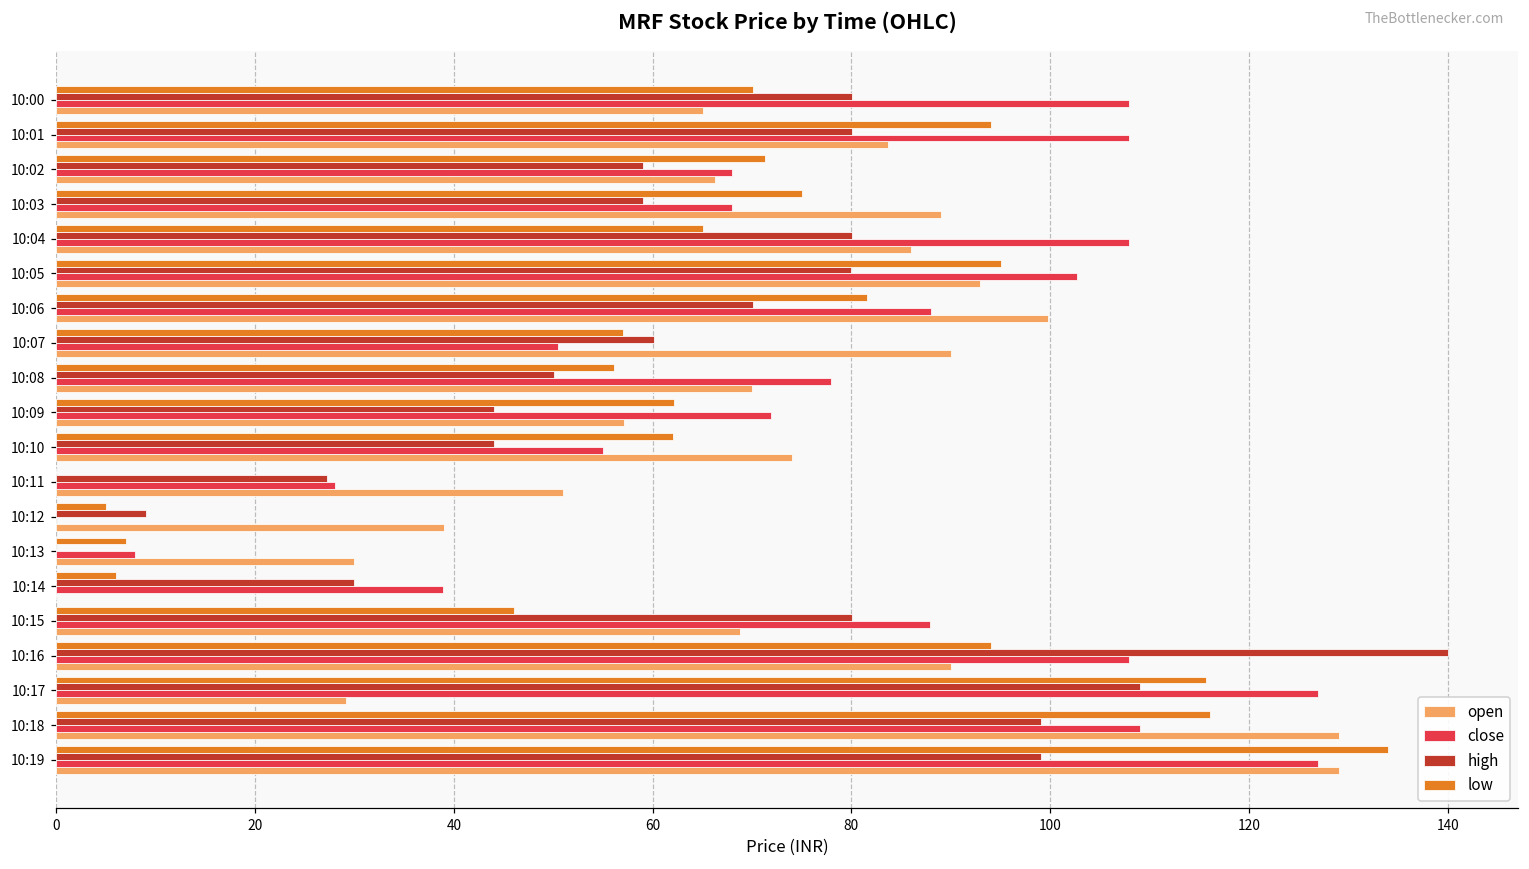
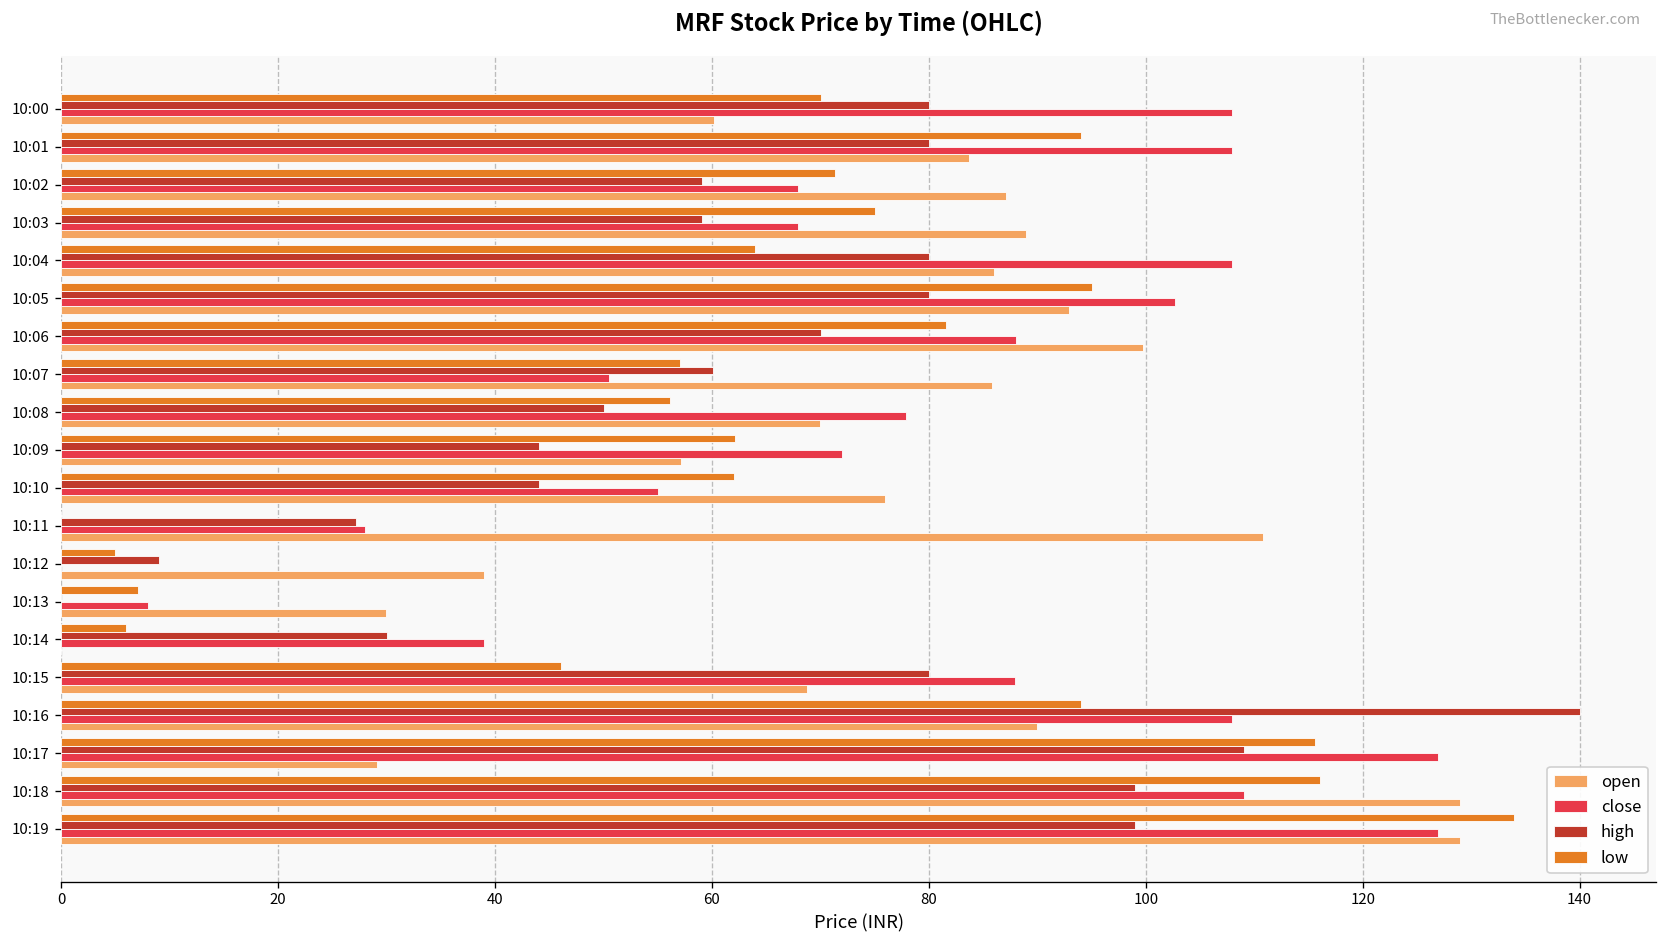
  {
    "open": {
-     "10:00": 65,
+     "10:00": 60,
      "10:01": 84,
-     "10:02": 66,
+     "10:02": 87,
      "10:03": 89,
      "10:04": 86,
      "10:05": 93,
      "10:06": 100,
-     "10:07": 90,
+     "10:07": 86,
      "10:08": 70,
      "10:09": 57,
-     "10:10": 74,
-     "10:11": 51,
+     "10:10": 76,
+     "10:11": 111,
      "10:12": 39,
      "10:13": 30,
      "10:14": 0,
      "10:15": 69,
      "10:16": 90,
      "10:17": 29,
      "10:18": 129,
      "10:19": 129
    },
    "low": {
      "10:00": 70,
      "10:01": 94,
      "10:02": 71,
      "10:03": 75,
-     "10:04": 65,
+     "10:04": 64,
      "10:05": 95,
      "10:06": 82,
      "10:07": 57,
      "10:08": 56,
      "10:09": 62,
      "10:10": 62,
      "10:11": 0,
      "10:12": 5,
      "10:13": 7,
      "10:14": 6,
      "10:15": 46,
      "10:16": 94,
      "10:17": 116,
      "10:18": 116,
      "10:19": 134
    }
  }
